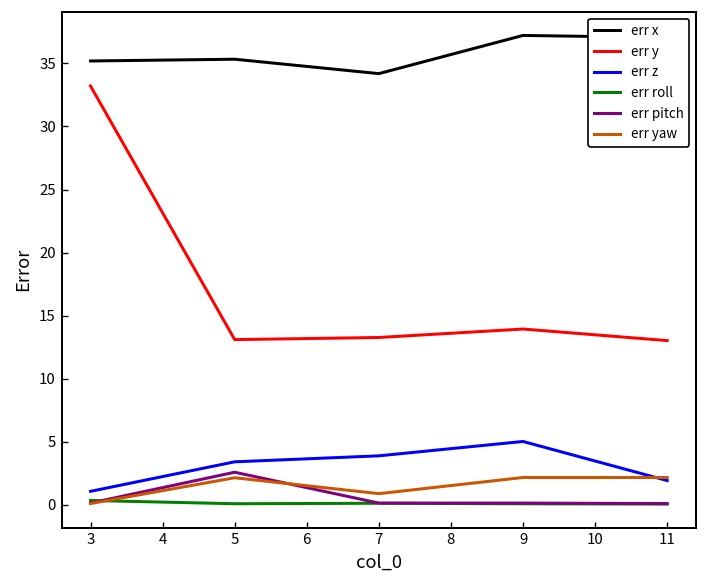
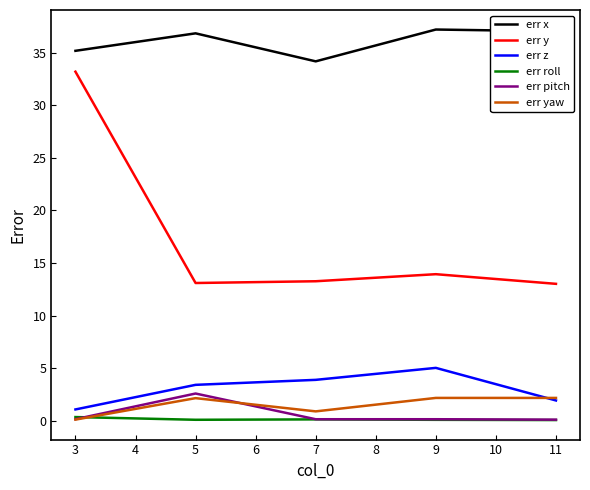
  {
    "err x": {
      "3": 35.2,
-     "5": 35.3,
+     "5": 36.9,
      "7": 34.2,
      "9": 37.2
    },
    "err y": {
      "3": 33.2,
      "5": 13.1,
      "7": 13.3,
      "9": 13.9,
      "11": 13.0
    },
    "err z": {
      "3": 1.1,
      "5": 3.4,
      "7": 3.9,
      "9": 5.0,
      "11": 1.9
    },
    "err roll": {
      "5": 0.1
    },
    "err pitch": {
      "5": 2.6
    },
    "err yaw": {
      "5": 2.1,
      "7": 0.9,
      "9": 2.2,
      "11": 2.2
    }
  }
